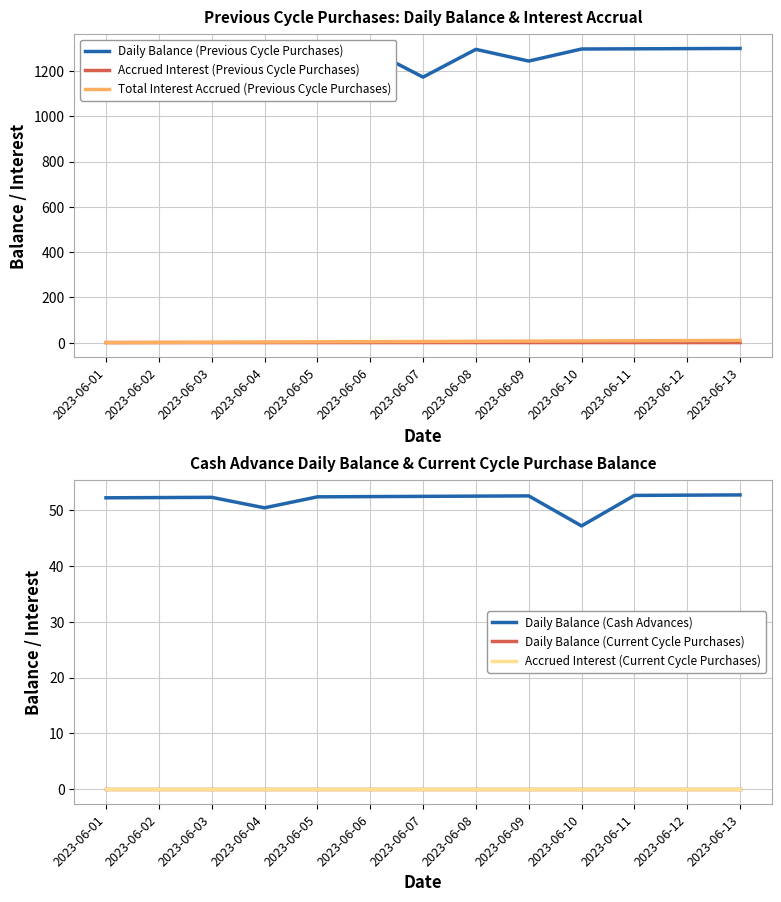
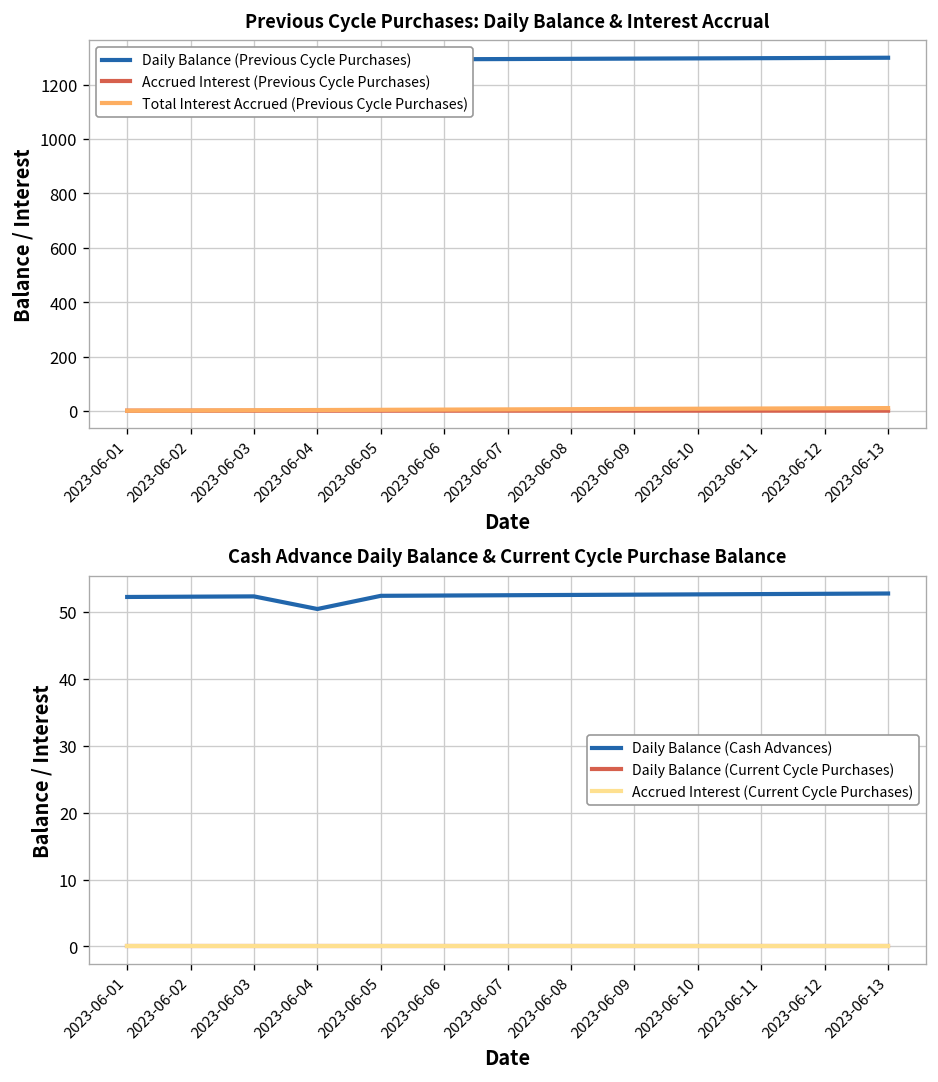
  {
    "Previous Cycle Purchases: Daily Balance & Interest Accrual": {
      "Daily Balance (Previous Cycle Purchases)": {
-       "2023-06-07": 1170,
+       "2023-06-07": 1290,
        "2023-06-08": 1300,
-       "2023-06-09": 1240,
+       "2023-06-09": 1300,
        "2023-06-10": 1300,
        "2023-06-11": 1300,
        "2023-06-12": 1300,
        "2023-06-13": 1300
      }
    },
    "Cash Advance Daily Balance & Current Cycle Purchase Balance": {
      "Daily Balance (Cash Advances)": {
        "2023-06-01": 52,
        "2023-06-02": 52,
        "2023-06-03": 52,
        "2023-06-04": 50,
        "2023-06-05": 52,
        "2023-06-06": 52,
        "2023-06-07": 53,
        "2023-06-08": 53,
        "2023-06-09": 53,
-       "2023-06-10": 47,
+       "2023-06-10": 53,
        "2023-06-11": 53,
        "2023-06-12": 53,
        "2023-06-13": 53
      },
      "Accrued Interest (Current Cycle Purchases)": {
        "2023-06-01": 0,
        "2023-06-02": 0,
        "2023-06-03": 0,
        "2023-06-04": 0,
        "2023-06-05": 0,
        "2023-06-06": 0,
        "2023-06-07": 0,
        "2023-06-08": 0,
        "2023-06-09": 0,
        "2023-06-10": 0,
        "2023-06-11": 0,
        "2023-06-12": 0,
        "2023-06-13": 0
      }
    }
  }
